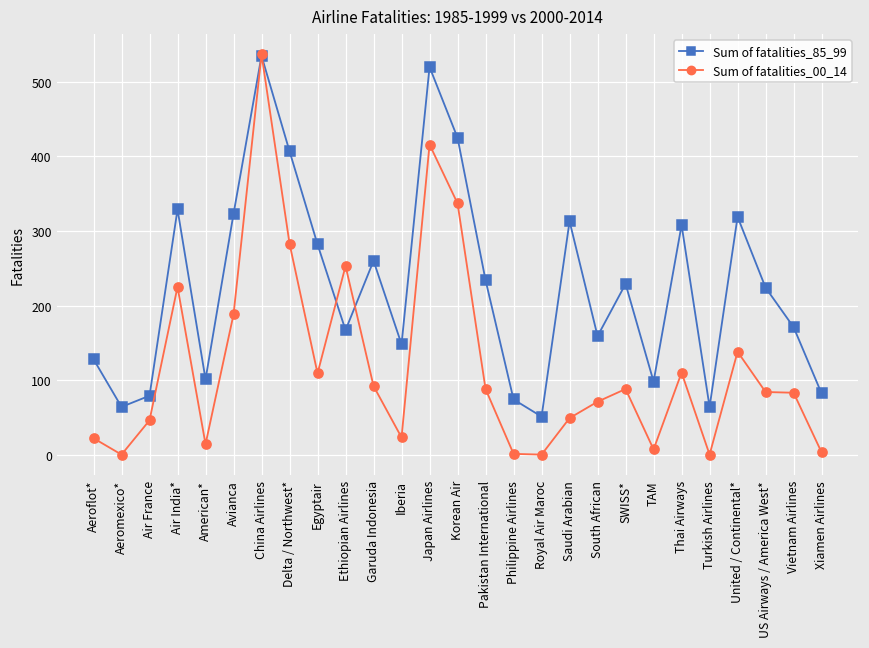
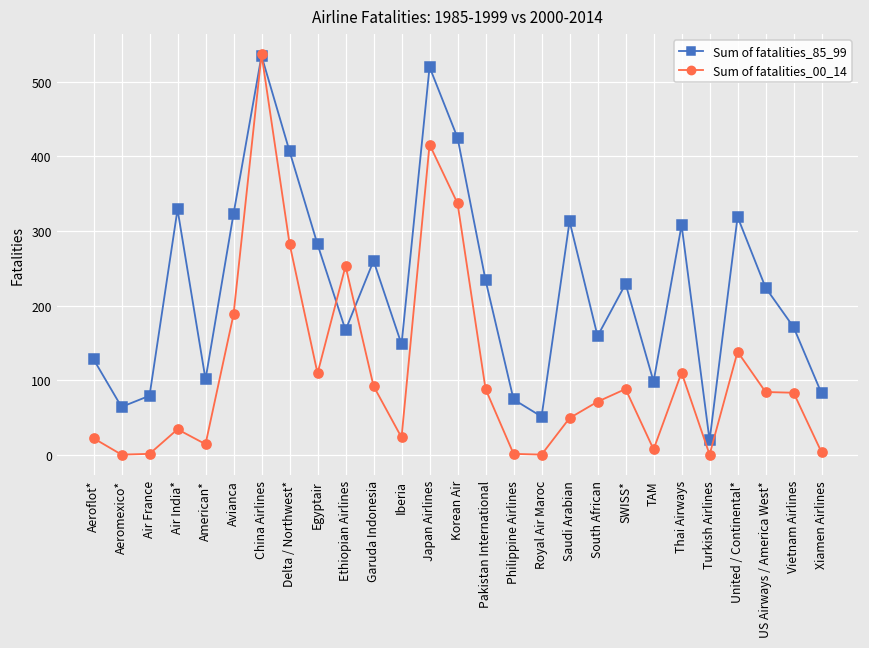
  {
    "Sum of fatalities_85_99": {
      "Aeroflot*": 130,
      "Aeromexico*": 60,
      "Air France": 80,
      "Air India*": 330,
      "American*": 100,
      "Avianca": 320,
      "Delta / Northwest*": 410,
      "Egyptair": 280,
      "Ethiopian Airlines": 170,
      "Garuda Indonesia": 260,
      "Iberia": 150,
      "Japan Airlines": 520,
      "Korean Air": 430,
      "Pakistan International": 230,
      "Philippine Airlines": 70,
      "Royal Air Maroc": 50,
      "Saudi Arabian": 310,
      "South African": 160,
      "SWISS*": 230,
      "TAM": 100,
      "Thai Airways": 310,
-     "Turkish Airlines": 60,
+     "Turkish Airlines": 20,
      "United / Continental*": 320,
      "US Airways / America West*": 220,
      "Vietnam Airlines": 170,
      "Xiamen Airlines": 80
    },
    "Sum of fatalities_00_14": {
      "Aeroflot*": 20,
      "Aeromexico*": 0,
-     "Air France": 50,
-     "Air India*": 230,
+     "Air France": 0,
+     "Air India*": 30,
      "American*": 10,
      "Avianca": 190,
      "Delta / Northwest*": 280,
      "Egyptair": 110,
      "Ethiopian Airlines": 250,
      "Garuda Indonesia": 90,
      "Iberia": 20,
      "Japan Airlines": 420,
      "Korean Air": 340,
      "Pakistan International": 90,
      "Philippine Airlines": 0,
      "Royal Air Maroc": 0,
      "Saudi Arabian": 50,
      "South African": 70,
      "SWISS*": 90,
      "TAM": 10,
      "Thai Airways": 110,
      "Turkish Airlines": 0,
      "United / Continental*": 140,
      "US Airways / America West*": 80,
      "Vietnam Airlines": 80,
      "Xiamen Airlines": 0
    }
  }
